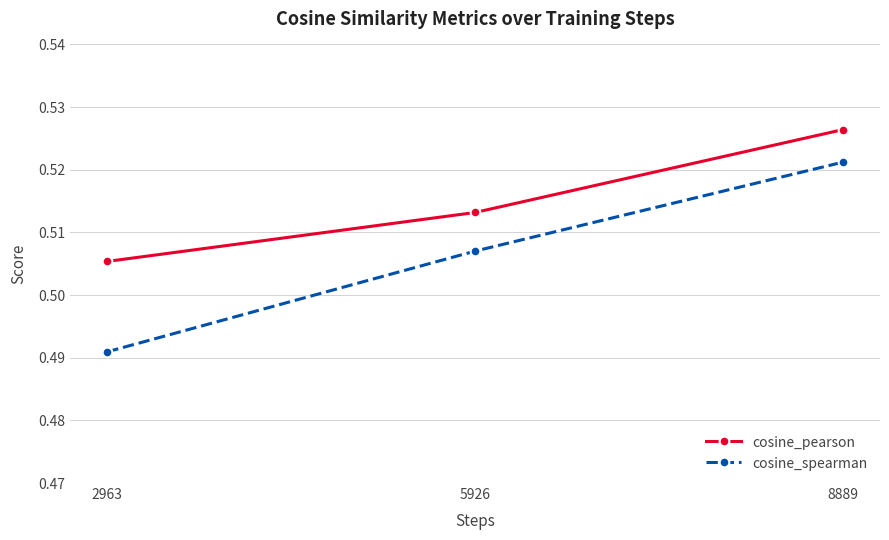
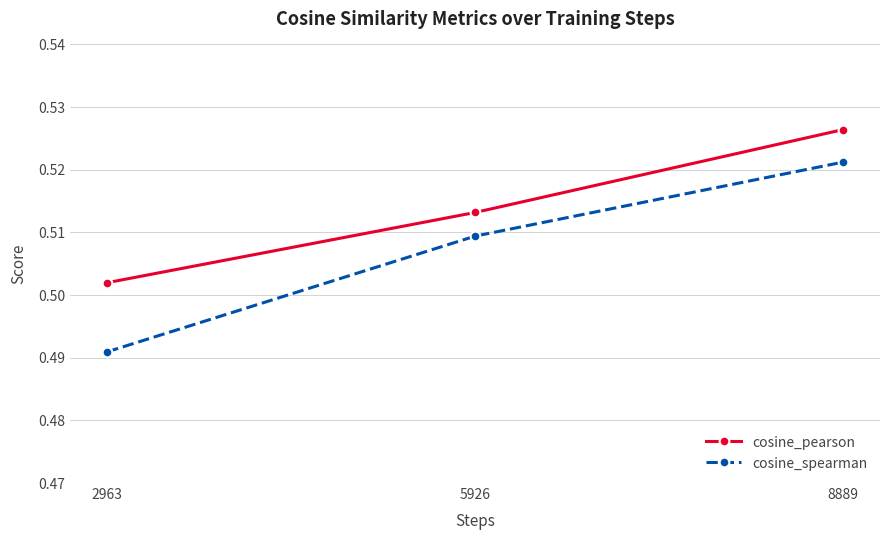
  {
    "cosine_pearson": {
-     "2963": 0.505,
+     "2963": 0.502,
      "5926": 0.513,
      "8889": 0.526
    },
    "cosine_spearman": {
      "2963": 0.491,
-     "5926": 0.507,
+     "5926": 0.509,
      "8889": 0.521
    }
  }
